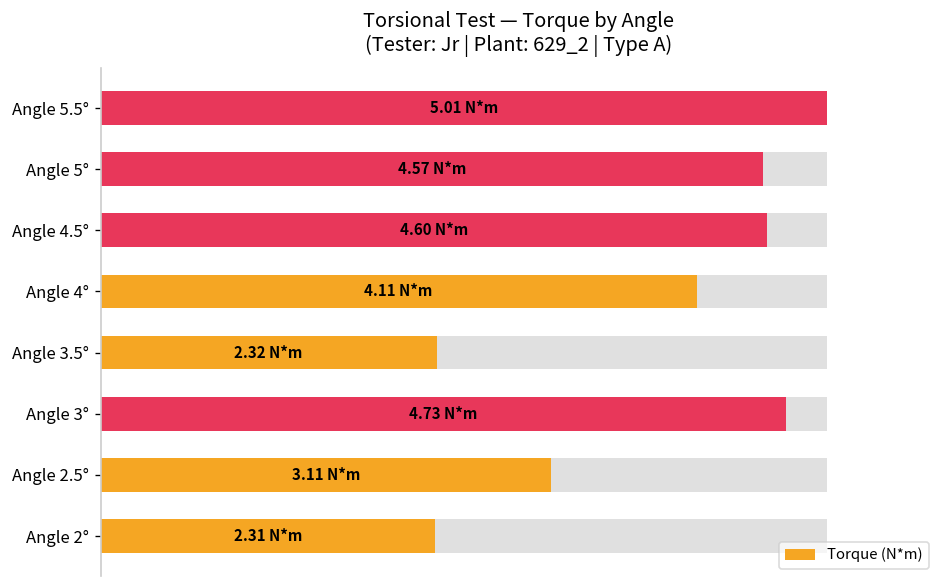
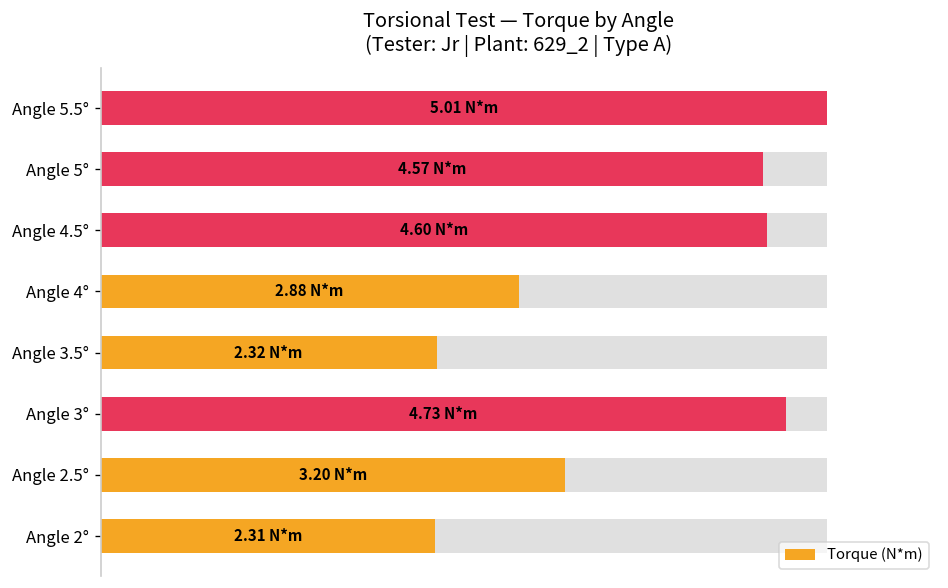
  {
    "Torque (N*m)": {
-     "Angle 4°": 4.11,
-     "Angle 2.5°": 3.11
+     "Angle 4°": 2.88,
+     "Angle 2.5°": 3.20
    }
  }
